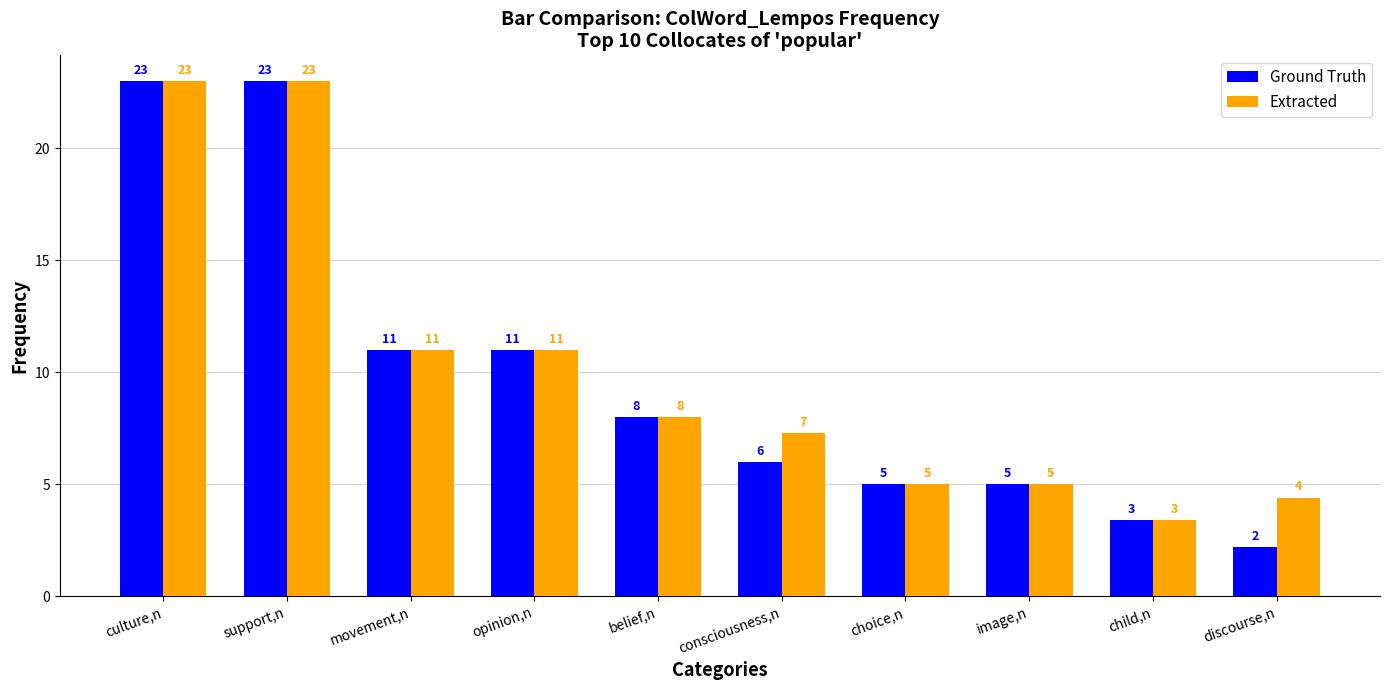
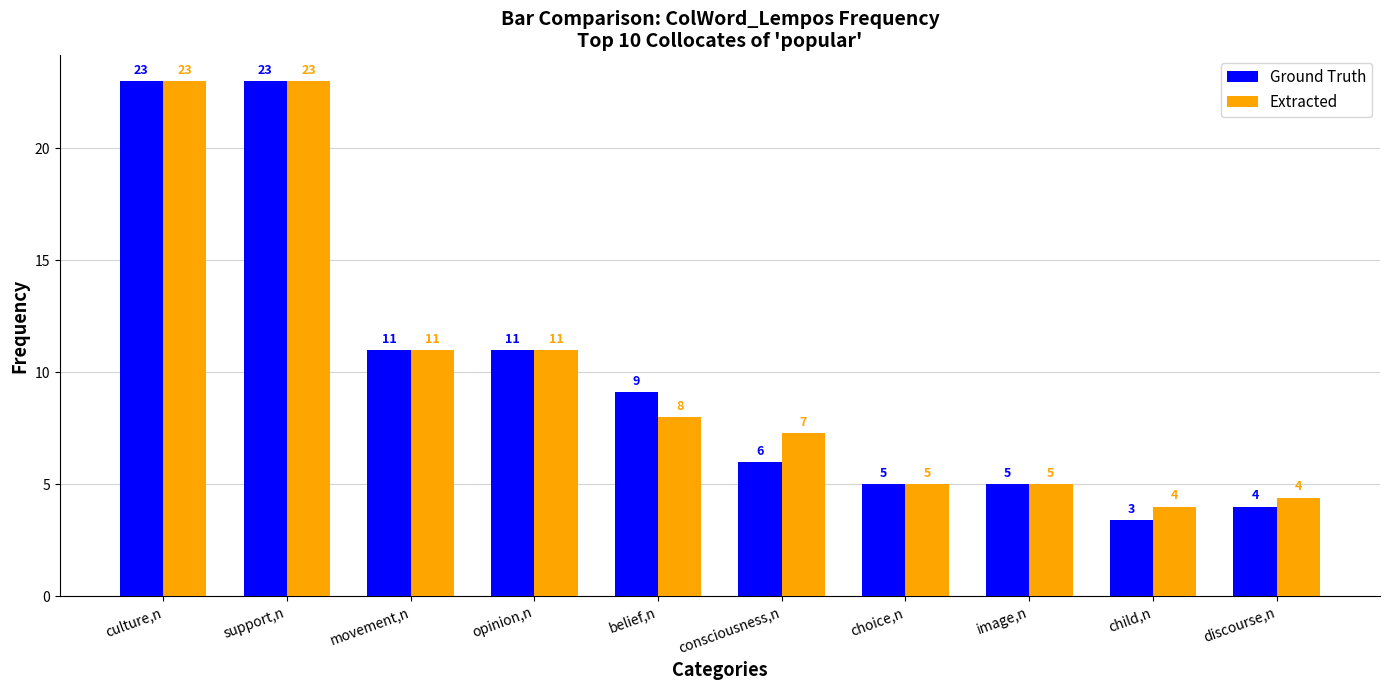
  {
    "Ground Truth": {
      "culture,n": 23,
      "support,n": 23,
      "movement,n": 11,
      "opinion,n": 11,
-     "belief,n": 8,
+     "belief,n": 9,
      "consciousness,n": 6,
      "choice,n": 5,
      "image,n": 5,
      "child,n": 3,
-     "discourse,n": 2
+     "discourse,n": 4
    },
    "Extracted": {
      "culture,n": 23,
      "support,n": 23,
      "movement,n": 11,
      "opinion,n": 11,
      "belief,n": 8,
      "consciousness,n": 7,
      "choice,n": 5,
      "image,n": 5,
-     "child,n": 3,
+     "child,n": 4,
      "discourse,n": 4
    }
  }
